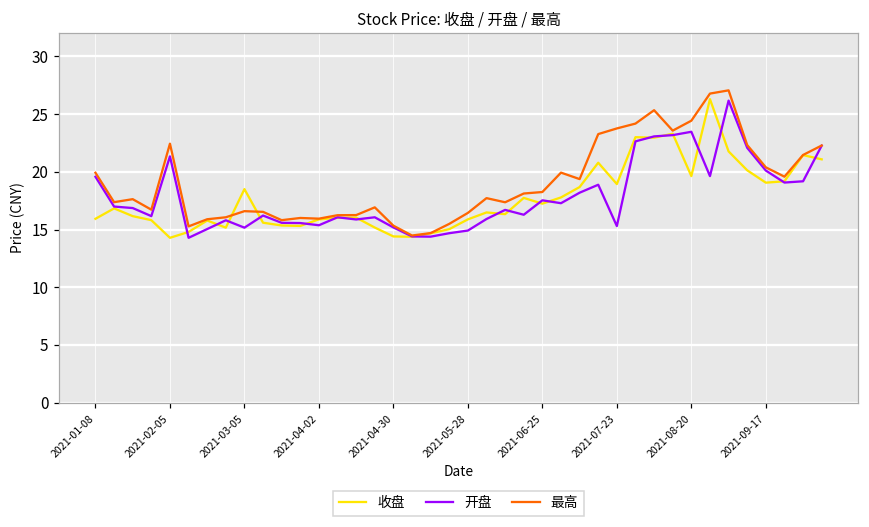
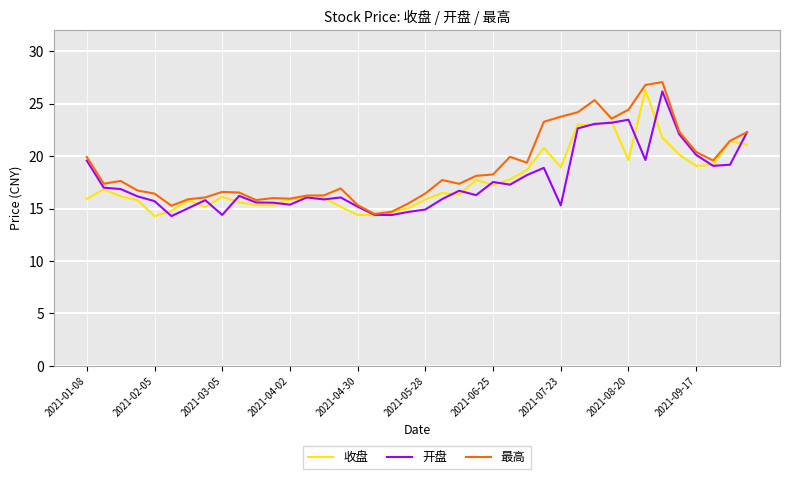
  {
    "收盘": {
      "2021-01-08": 15.9,
      "2021-02-05": 14.3,
-     "2021-03-05": 18.5,
+     "2021-03-05": 16.1,
      "2021-04-30": 14.4,
      "2021-05-28": 15.9,
      "2021-06-25": 17.2,
      "2021-07-23": 18.9,
      "2021-08-20": 19.6,
      "2021-09-17": 19.1
    },
    "开盘": {
      "2021-01-08": 19.6,
-     "2021-02-05": 21.3,
-     "2021-03-05": 15.2,
+     "2021-02-05": 15.7,
+     "2021-03-05": 14.4,
      "2021-04-02": 15.4,
      "2021-05-28": 14.9,
      "2021-06-25": 17.5,
      "2021-07-23": 15.3,
      "2021-08-20": 23.5,
      "2021-09-17": 20.1
    },
    "最高": {
      "2021-01-08": 19.9,
-     "2021-02-05": 22.4,
+     "2021-02-05": 16.4,
      "2021-03-05": 16.6,
      "2021-05-28": 16.4,
      "2021-06-25": 18.3,
      "2021-07-23": 23.8,
      "2021-08-20": 24.4,
      "2021-09-17": 20.4
    }
  }
